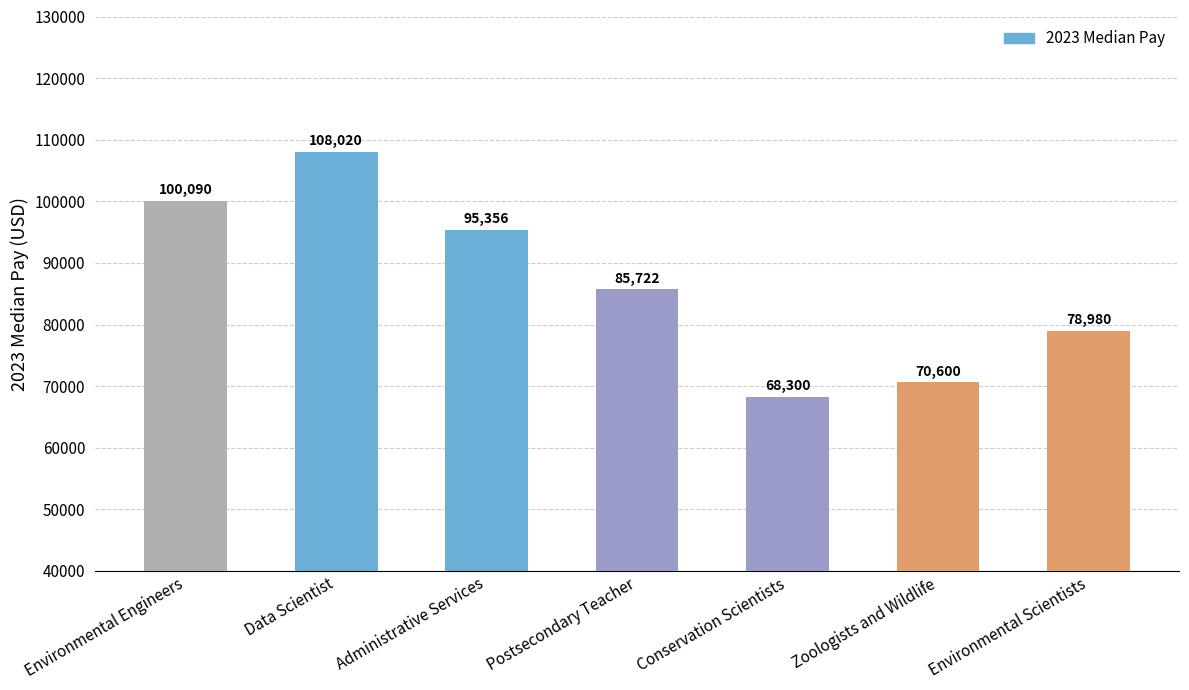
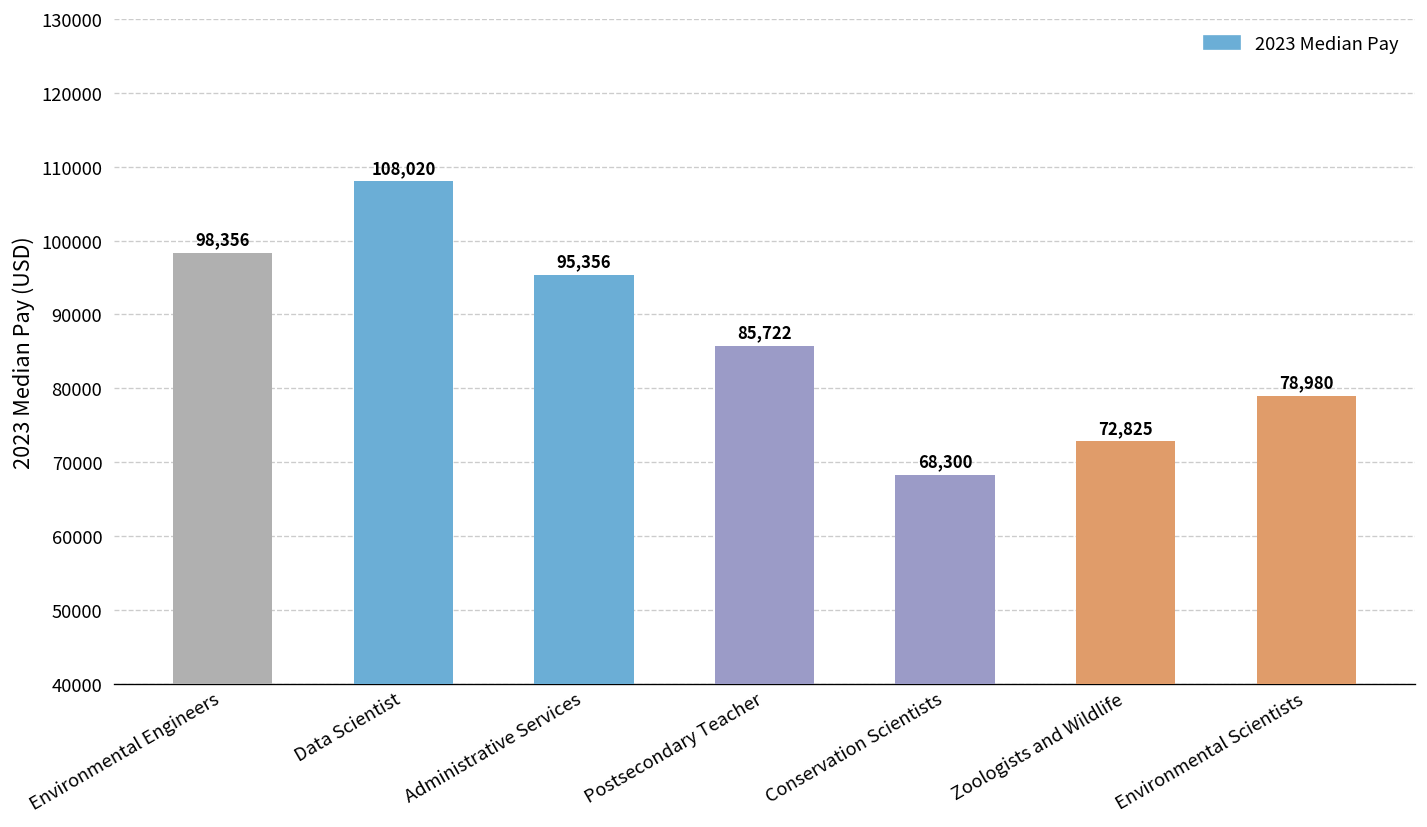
  {
-   "Environmental Engineers": "100,090",
+   "Environmental Engineers": "98,356",
    "Data Scientist": "108,020",
    "Administrative Services": "95,356",
    "Postsecondary Teacher": "85,722",
    "Conservation Scientists": "68,300",
-   "Zoologists and Wildlife": "70,600",
+   "Zoologists and Wildlife": "72,825",
    "Environmental Scientists": "78,980"
  }
